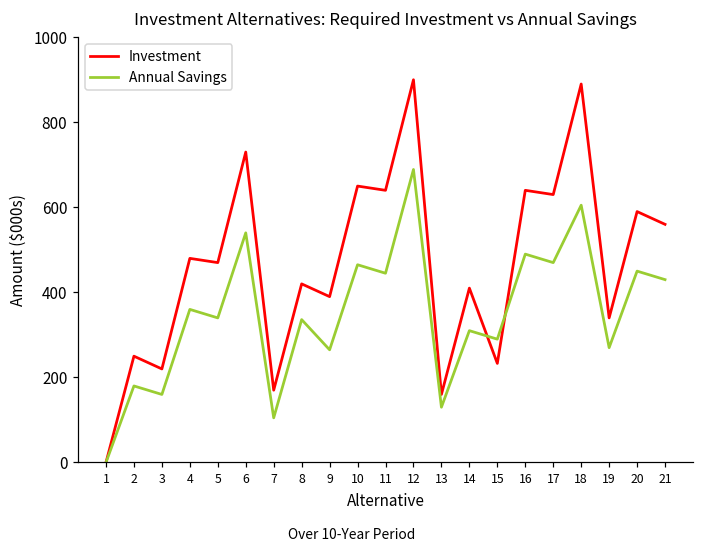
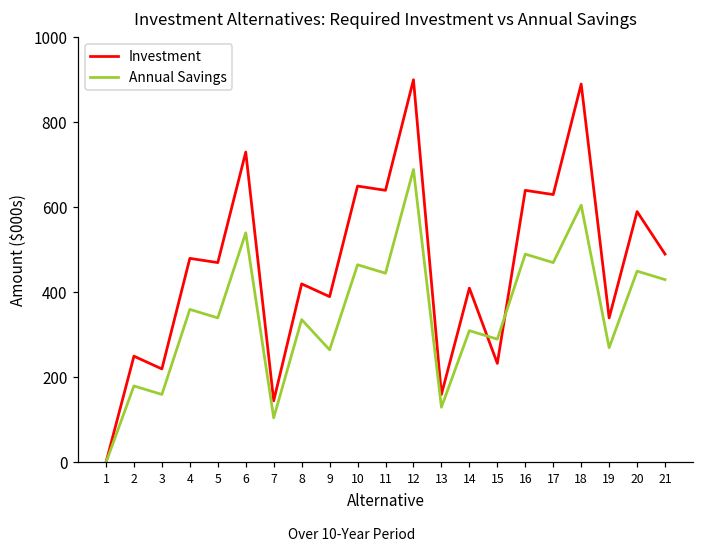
  {
    "Investment": {
      "2": 250,
      "3": 220,
      "4": 480,
      "5": 470,
      "6": 730,
-     "7": 170,
+     "7": 150,
      "8": 420,
      "9": 390,
      "10": 650,
      "11": 640,
      "12": 900,
      "13": 160,
      "14": 410,
      "15": 230,
      "16": 640,
      "17": 630,
      "18": 890,
      "19": 340,
      "20": 590,
-     "21": 560
+     "21": 490
    },
    "Annual Savings": {
      "2": 180,
      "3": 160,
      "4": 360,
      "5": 340,
      "6": 540,
      "7": 110,
      "8": 340,
      "9": 270,
      "10": 470,
      "11": 450,
      "12": 690,
      "13": 130,
      "14": 310,
      "15": 290,
      "16": 490,
      "17": 470,
      "18": 610,
      "19": 270,
      "20": 450,
      "21": 430
    }
  }
